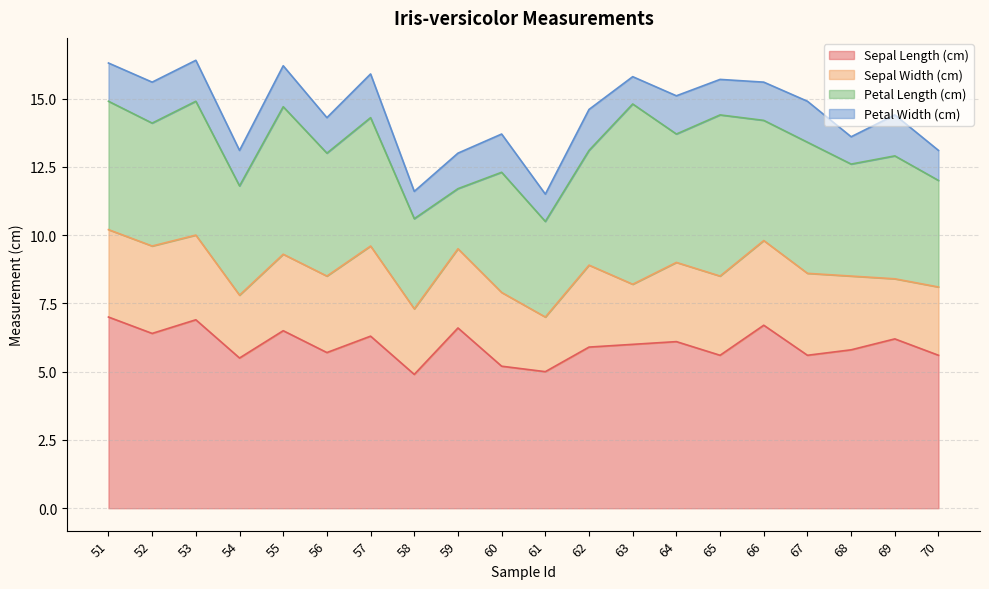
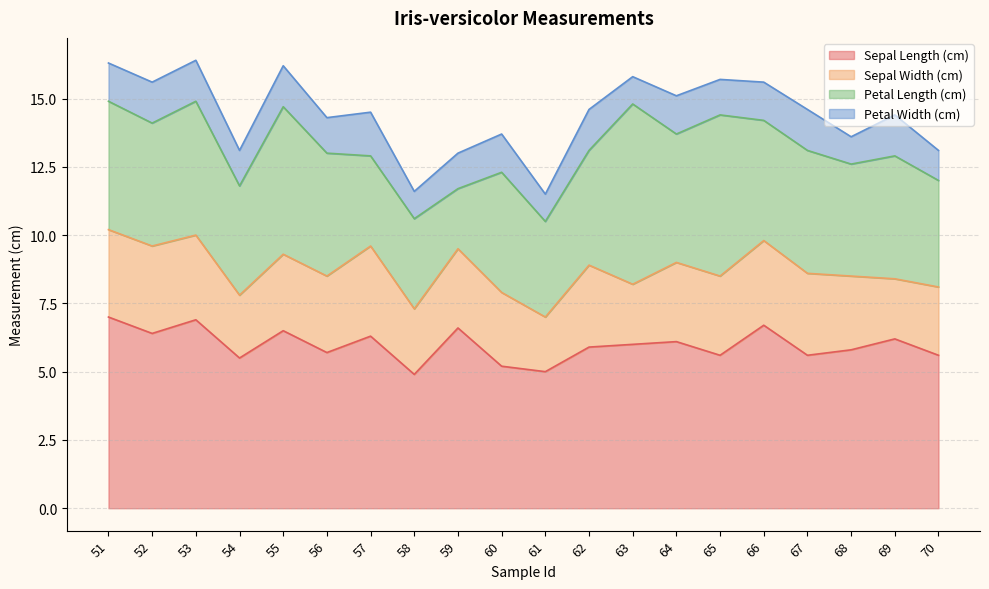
  {
    "Petal Length (cm)": {
      "51": 4.7,
      "52": 4.5,
      "53": 4.9,
      "54": 4.0,
      "55": 5.4,
      "56": 4.5,
-     "57": 4.7,
+     "57": 3.3,
      "58": 3.3,
      "59": 2.2,
      "60": 4.4,
      "61": 3.5,
      "62": 4.2,
      "63": 6.6,
      "64": 4.7,
      "65": 5.9,
      "66": 4.4,
-     "67": 4.8,
+     "67": 4.5,
      "68": 4.1,
      "69": 4.5,
      "70": 3.9
    },
    "Petal Width (cm)": {
      "51": 1.4,
      "52": 1.5,
      "53": 1.5,
      "54": 1.3,
      "55": 1.5,
      "56": 1.3,
      "57": 1.6,
      "58": 1.0,
      "59": 1.3,
      "60": 1.4,
      "61": 1.0,
      "62": 1.5,
      "63": 1.0,
      "64": 1.4,
      "65": 1.3,
      "66": 1.4,
      "67": 1.5,
      "68": 1.0,
      "70": 1.1
    }
  }
